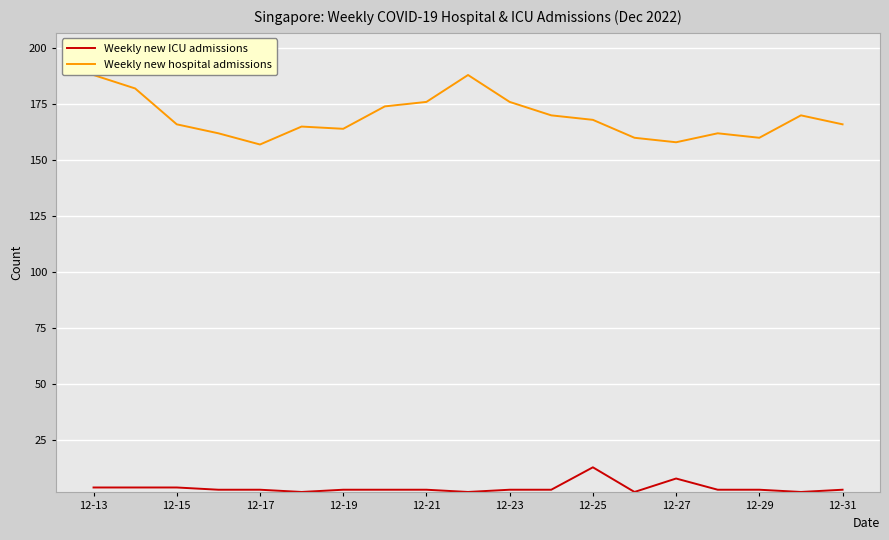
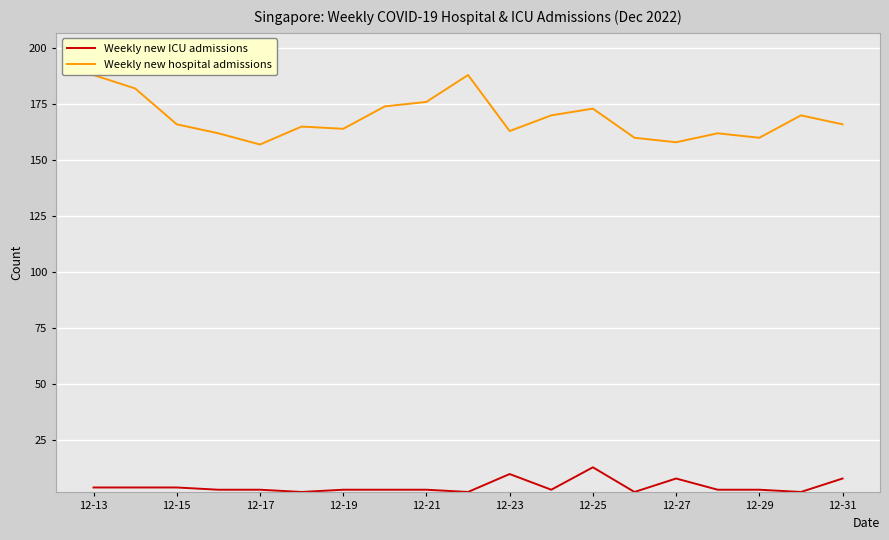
  {
    "Weekly new ICU admissions": {
      "12-13": 4,
      "12-15": 4,
      "12-17": 3,
      "12-19": 3,
      "12-21": 3,
-     "12-23": 3,
+     "12-23": 10,
      "12-25": 13,
      "12-27": 8,
      "12-29": 3,
-     "12-31": 3
+     "12-31": 8
    },
    "Weekly new hospital admissions": {
      "12-15": 166,
      "12-17": 157,
      "12-19": 164,
      "12-21": 176,
-     "12-23": 176,
-     "12-25": 168,
+     "12-23": 163,
+     "12-25": 173,
      "12-27": 158,
      "12-29": 160,
      "12-31": 166
    }
  }
